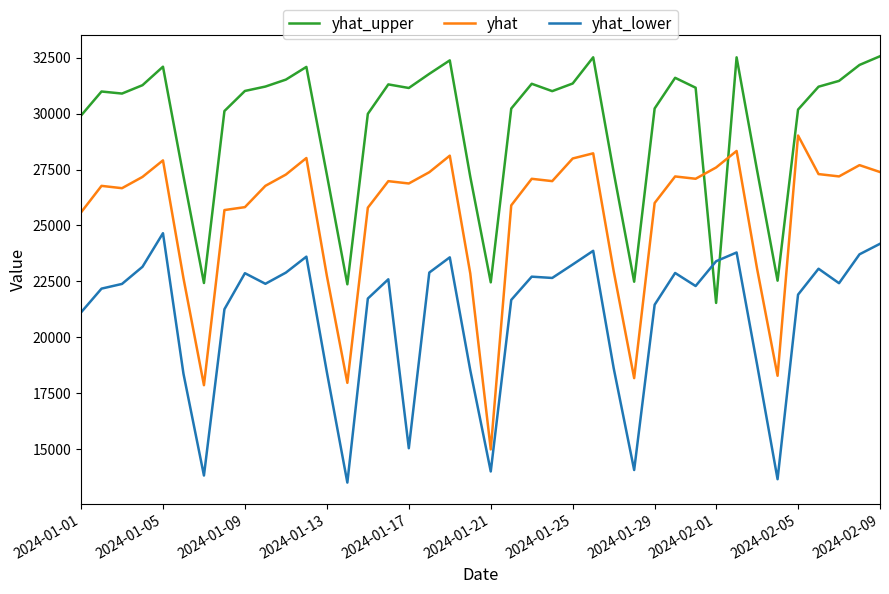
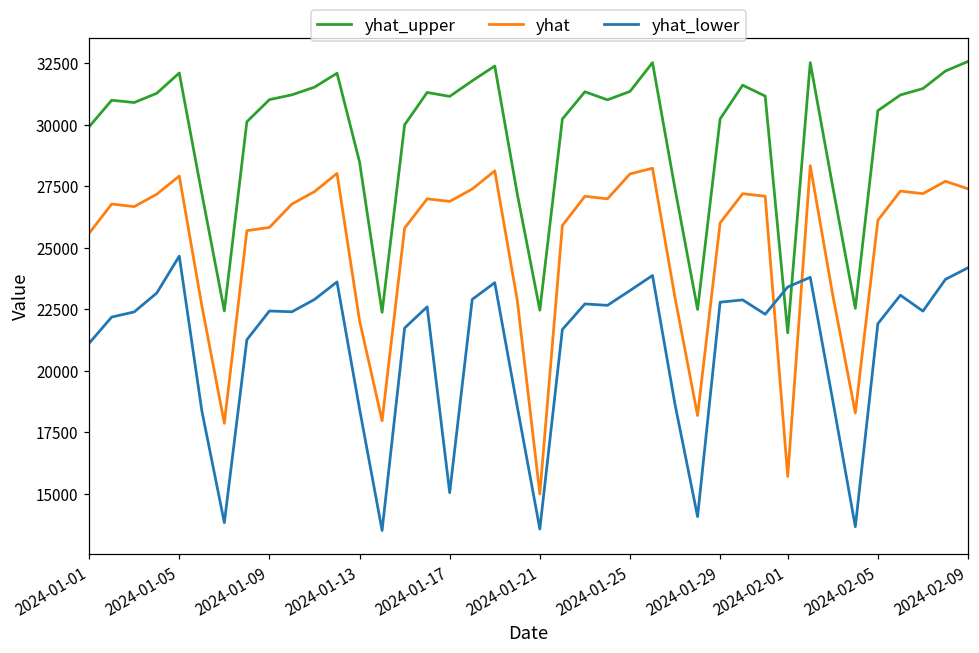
  {
    "yhat_upper": {
      "2024-01-01": 29900,
      "2024-01-05": 32100,
      "2024-01-09": 31000,
-     "2024-01-13": 27300,
+     "2024-01-13": 28500,
      "2024-01-17": 31100,
      "2024-01-21": 22500,
      "2024-01-25": 31300,
      "2024-01-29": 30200,
      "2024-02-01": 21500,
-     "2024-02-05": 30200,
+     "2024-02-05": 30600,
      "2024-02-09": 32600
    },
    "yhat": {
      "2024-01-01": 25600,
      "2024-01-05": 27900,
      "2024-01-09": 25800,
-     "2024-01-13": 22700,
+     "2024-01-13": 22000,
      "2024-01-17": 26900,
      "2024-01-21": 15000,
      "2024-01-25": 28000,
      "2024-01-29": 26000,
-     "2024-02-01": 27600,
-     "2024-02-05": 29000,
+     "2024-02-01": 15700,
+     "2024-02-05": 26100,
      "2024-02-09": 27400
    },
    "yhat_lower": {
      "2024-01-01": 21100,
      "2024-01-05": 24700,
-     "2024-01-09": 22900,
+     "2024-01-09": 22400,
      "2024-01-13": 18400,
      "2024-01-17": 15000,
-     "2024-01-21": 14000,
+     "2024-01-21": 13600,
      "2024-01-25": 23300,
-     "2024-01-29": 21500,
+     "2024-01-29": 22800,
      "2024-02-01": 23400,
      "2024-02-05": 21900,
      "2024-02-09": 24200
    }
  }
